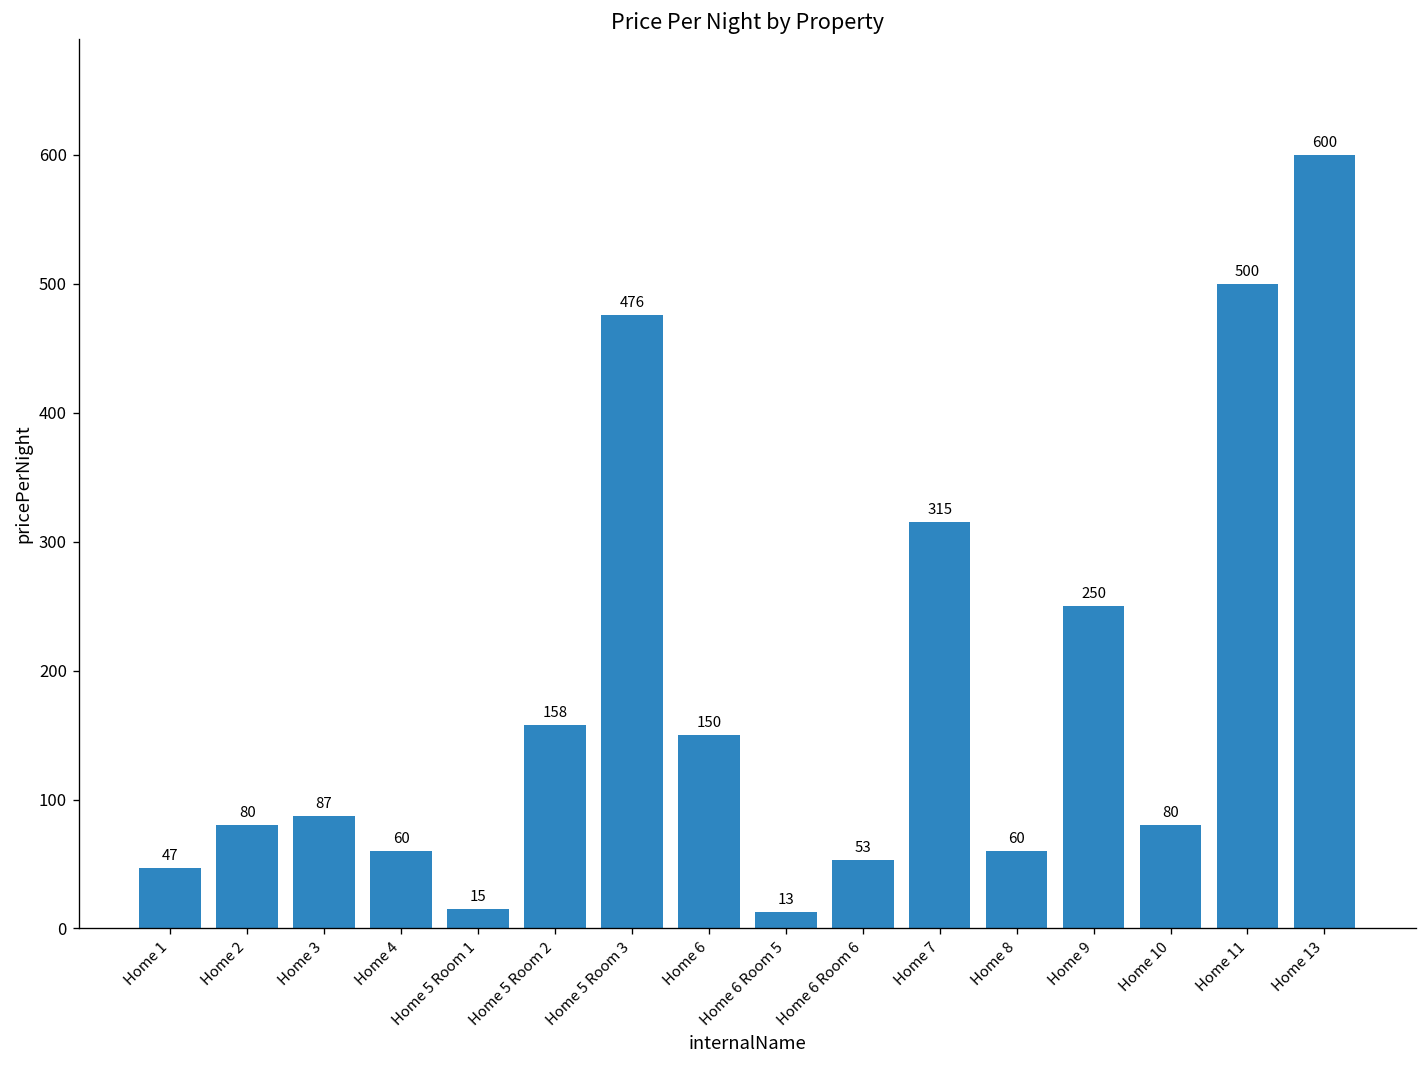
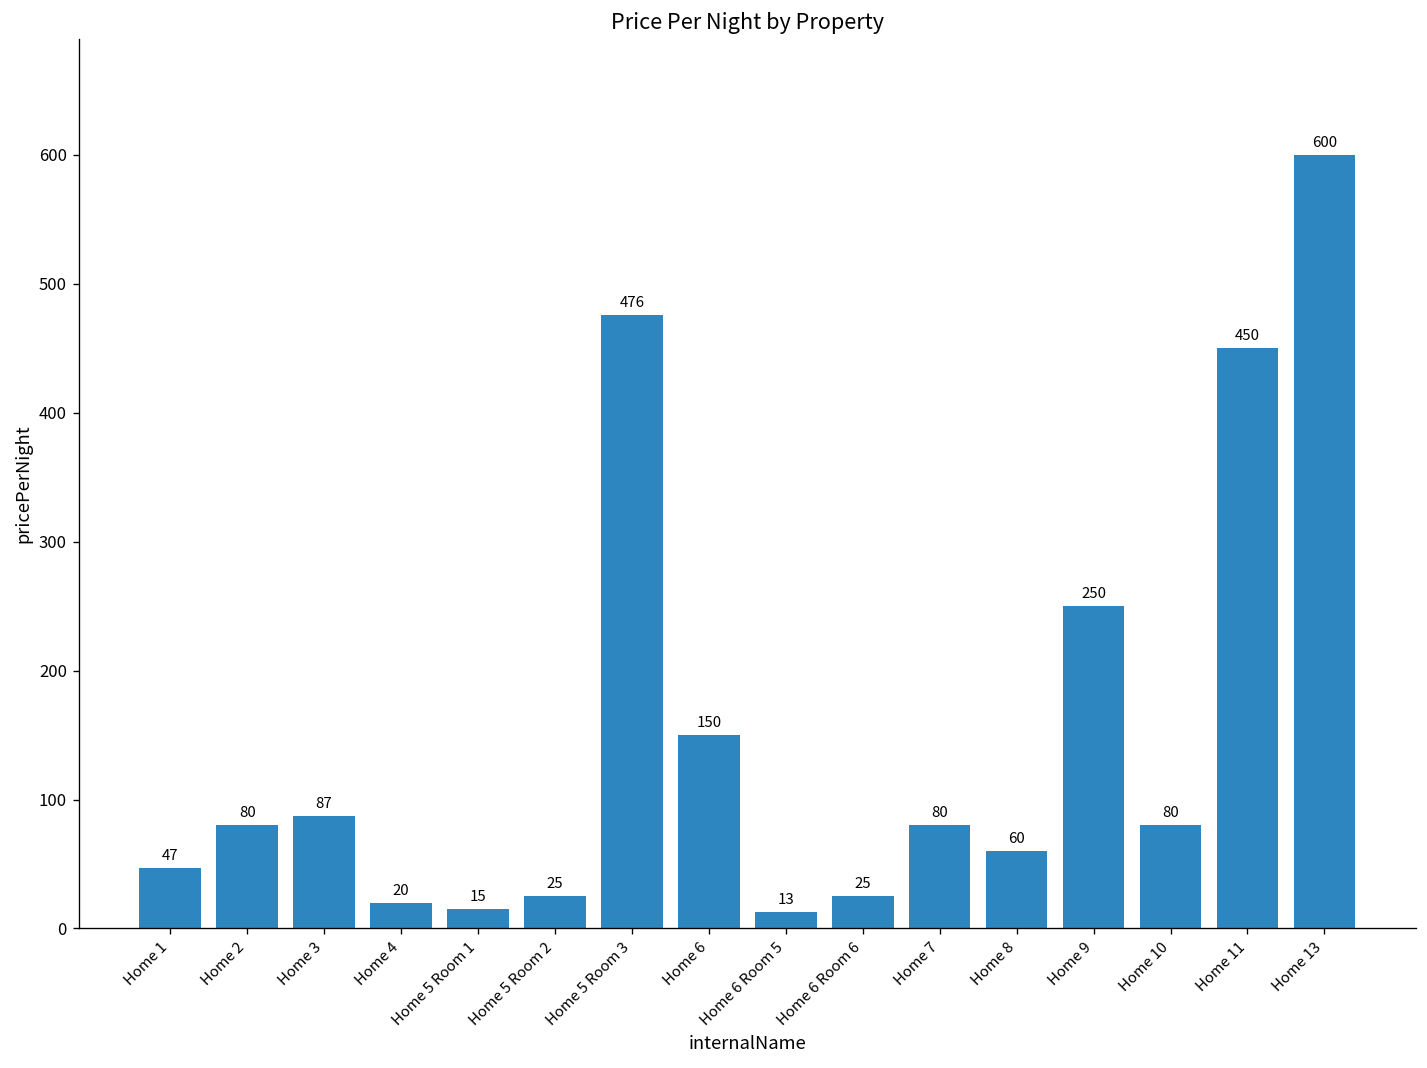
  {
    "Home 1": 47,
    "Home 2": 80,
    "Home 3": 87,
-   "Home 4": 60,
+   "Home 4": 20,
    "Home 5 Room 1": 15,
-   "Home 5 Room 2": 158,
+   "Home 5 Room 2": 25,
    "Home 5 Room 3": 476,
    "Home 6": 150,
    "Home 6 Room 5": 13,
-   "Home 6 Room 6": 53,
-   "Home 7": 315,
+   "Home 6 Room 6": 25,
+   "Home 7": 80,
    "Home 8": 60,
    "Home 9": 250,
    "Home 10": 80,
-   "Home 11": 500,
+   "Home 11": 450,
    "Home 13": 600
  }
